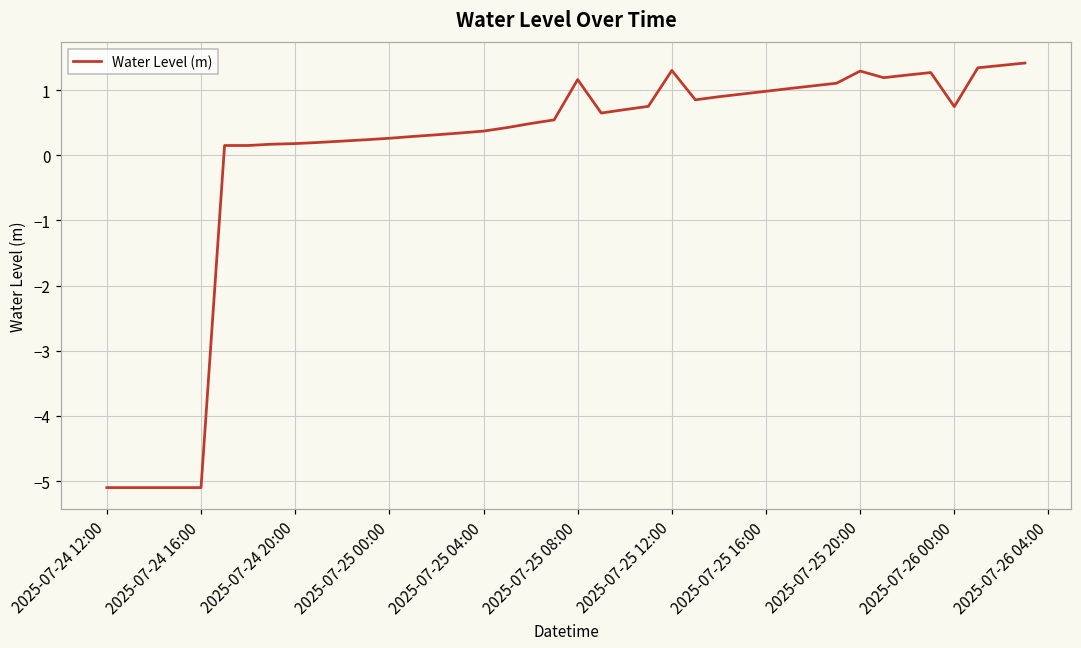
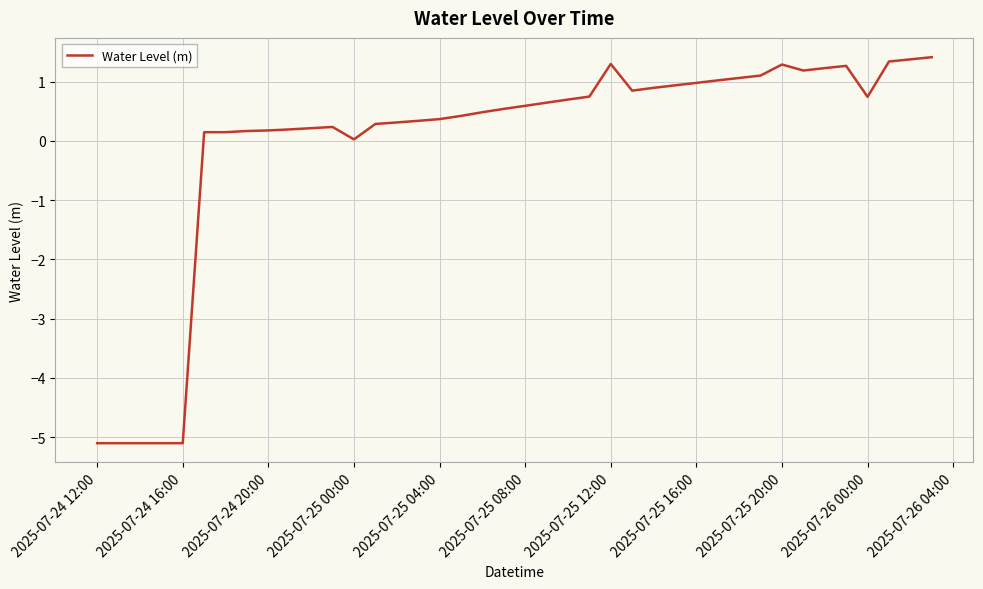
  {
    "2025-07-24 12:00": -5.1,
    "2025-07-24 16:00": -5.1,
    "2025-07-24 20:00": 0.2,
-   "2025-07-25 00:00": 0.3,
+   "2025-07-25 00:00": 0.0,
    "2025-07-25 04:00": 0.4,
-   "2025-07-25 08:00": 1.2,
+   "2025-07-25 08:00": 0.6,
    "2025-07-25 12:00": 1.3,
    "2025-07-25 16:00": 1.0,
    "2025-07-25 20:00": 1.3,
    "2025-07-26 00:00": 0.7
  }
